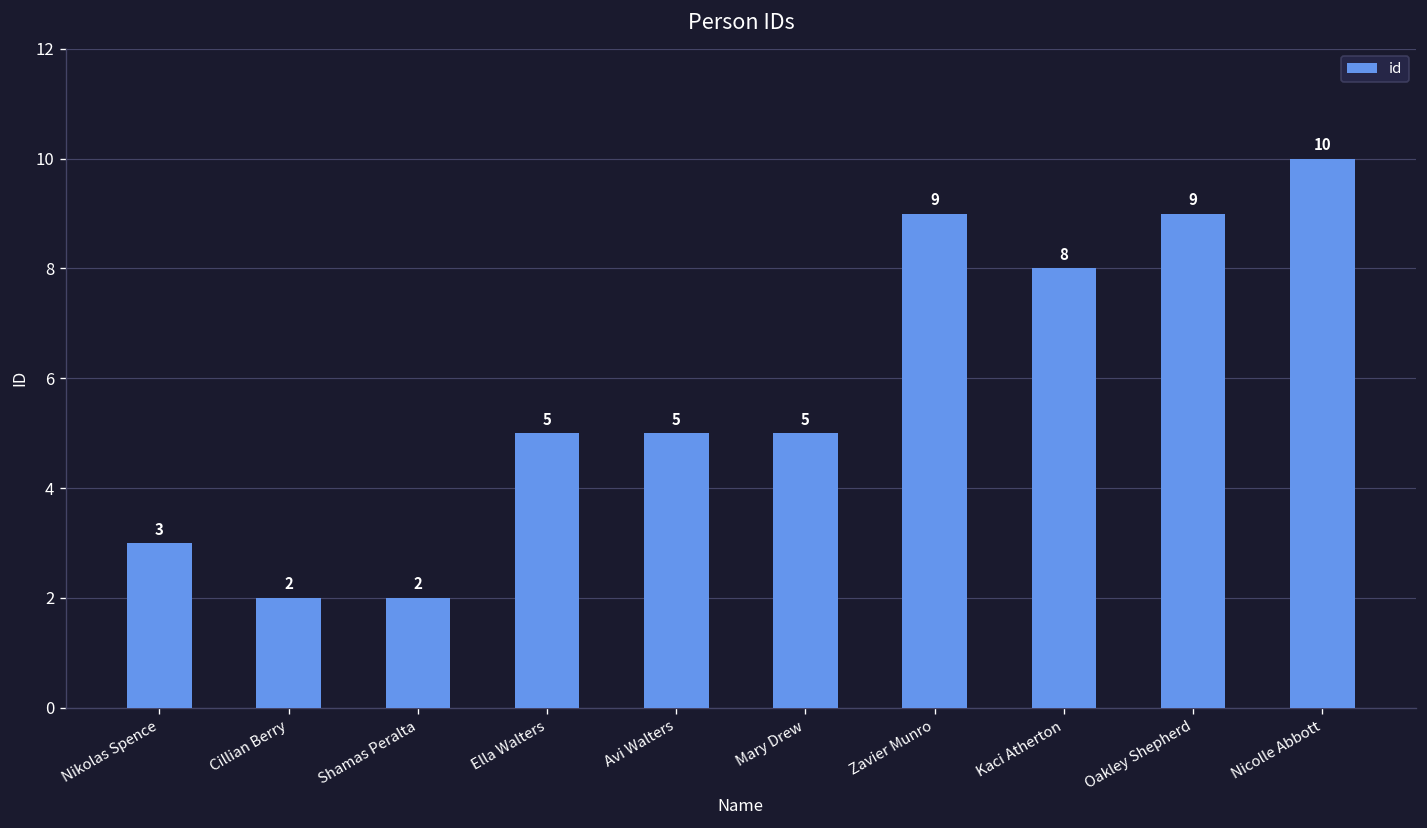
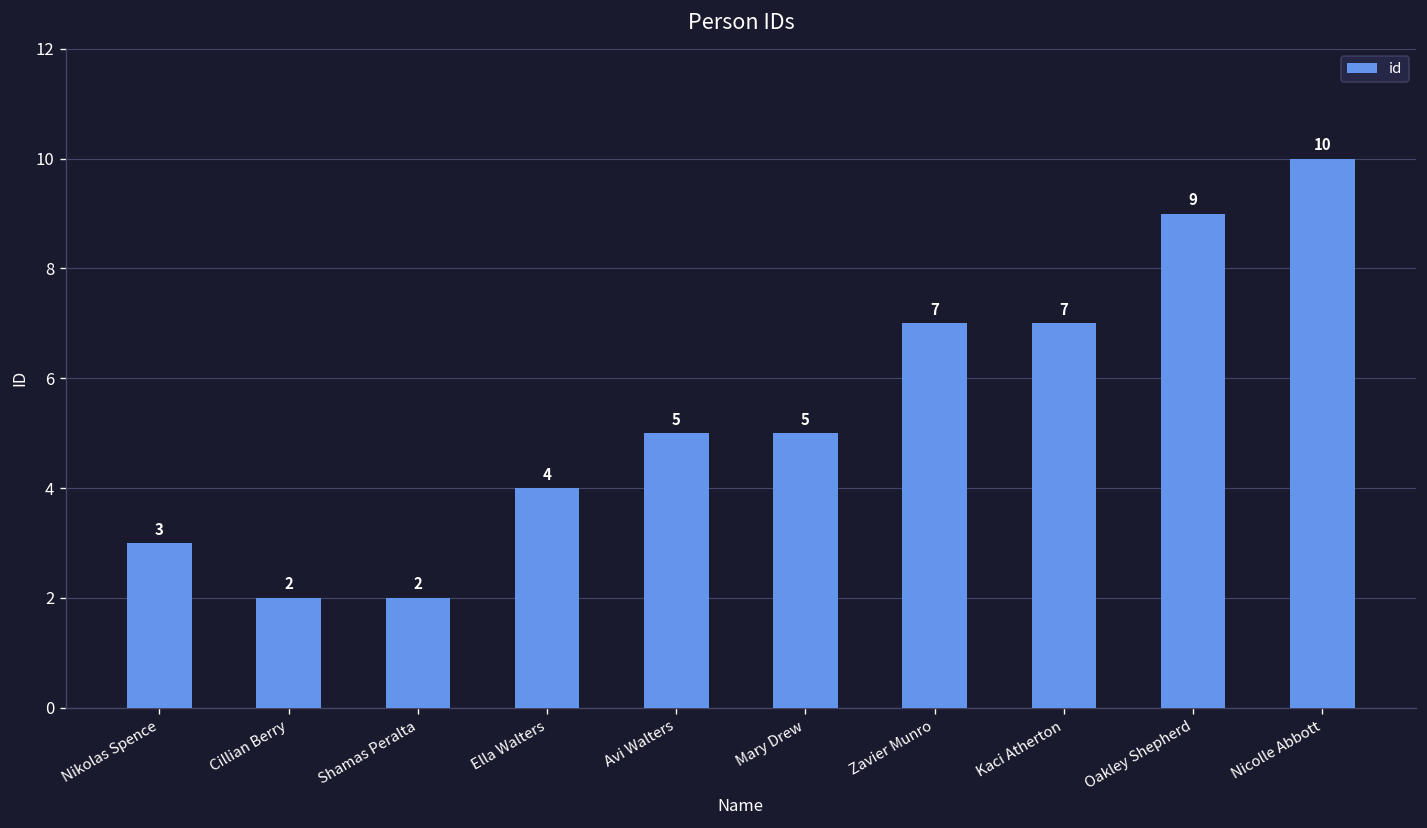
  {
    "Nikolas Spence": 3,
    "Cillian Berry": 2,
    "Shamas Peralta": 2,
-   "Ella Walters": 5,
+   "Ella Walters": 4,
    "Avi Walters": 5,
    "Mary Drew": 5,
-   "Zavier Munro": 9,
-   "Kaci Atherton": 8,
+   "Zavier Munro": 7,
+   "Kaci Atherton": 7,
    "Oakley Shepherd": 9,
    "Nicolle Abbott": 10
  }
